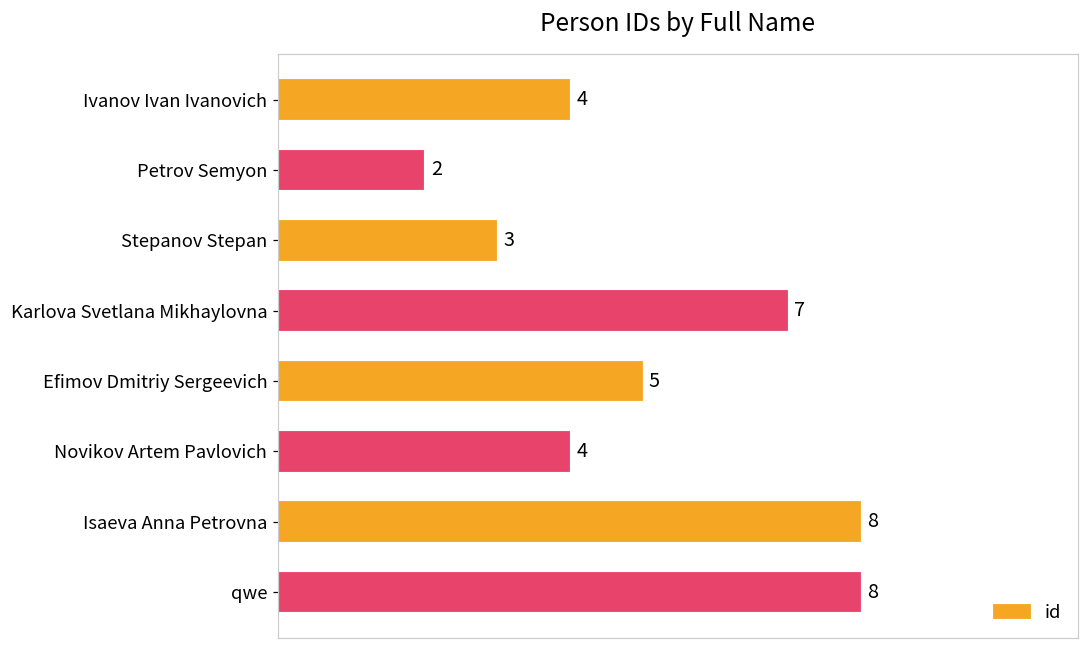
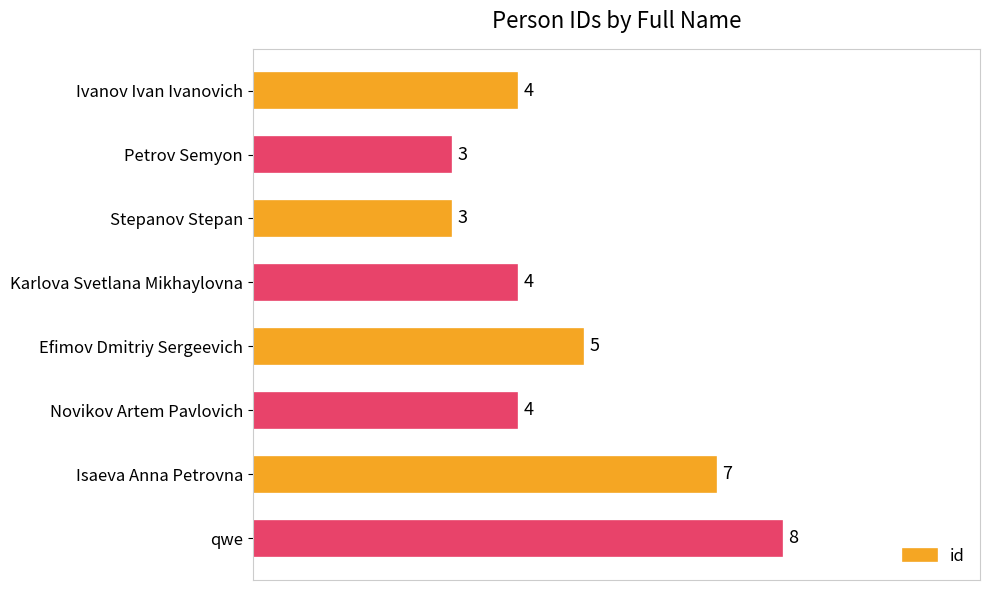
  {
    "Ivanov Ivan Ivanovich": 4,
-   "Petrov Semyon": 2,
+   "Petrov Semyon": 3,
    "Stepanov Stepan": 3,
-   "Karlova Svetlana Mikhaylovna": 7,
+   "Karlova Svetlana Mikhaylovna": 4,
    "Efimov Dmitriy Sergeevich": 5,
    "Novikov Artem Pavlovich": 4,
-   "Isaeva Anna Petrovna": 8,
+   "Isaeva Anna Petrovna": 7,
    "qwe": 8
  }
